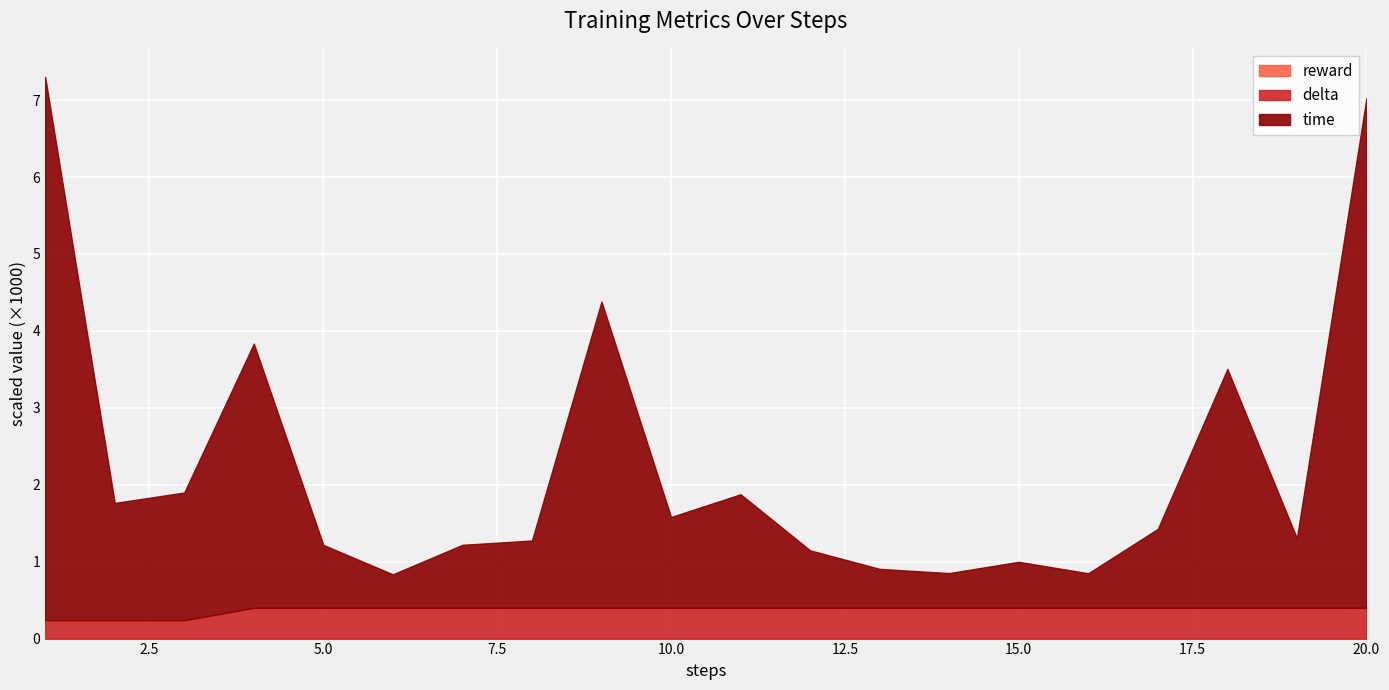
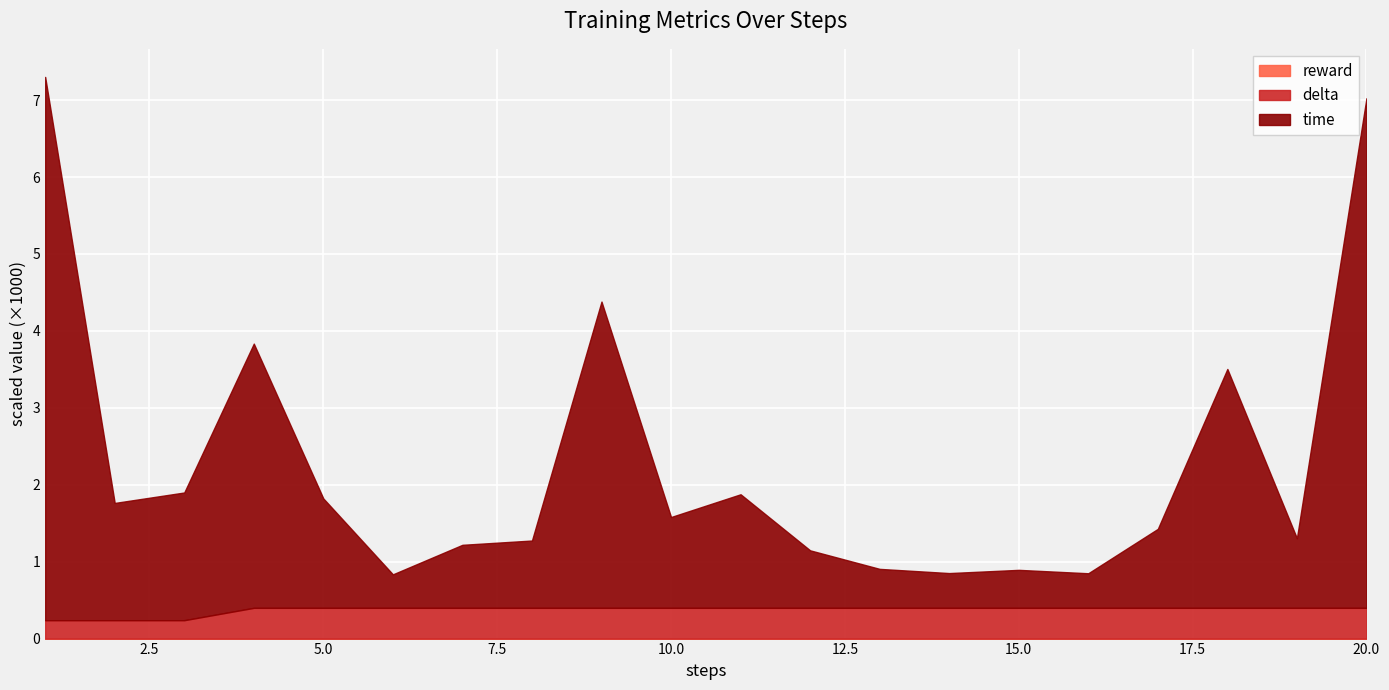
  {
    "reward": {
      "5.0": 0.0,
      "10.0": 0.0,
      "15.0": 0.0,
      "20.0": 0.0
    },
    "delta": {
      "5.0": 0.4,
      "10.0": 0.4,
      "15.0": 0.4,
      "20.0": 0.4
    },
    "time": {
-     "5.0": 0.8,
+     "5.0": 1.4,
      "10.0": 1.2,
-     "15.0": 0.6,
+     "15.0": 0.5,
      "20.0": 6.6
    }
  }
